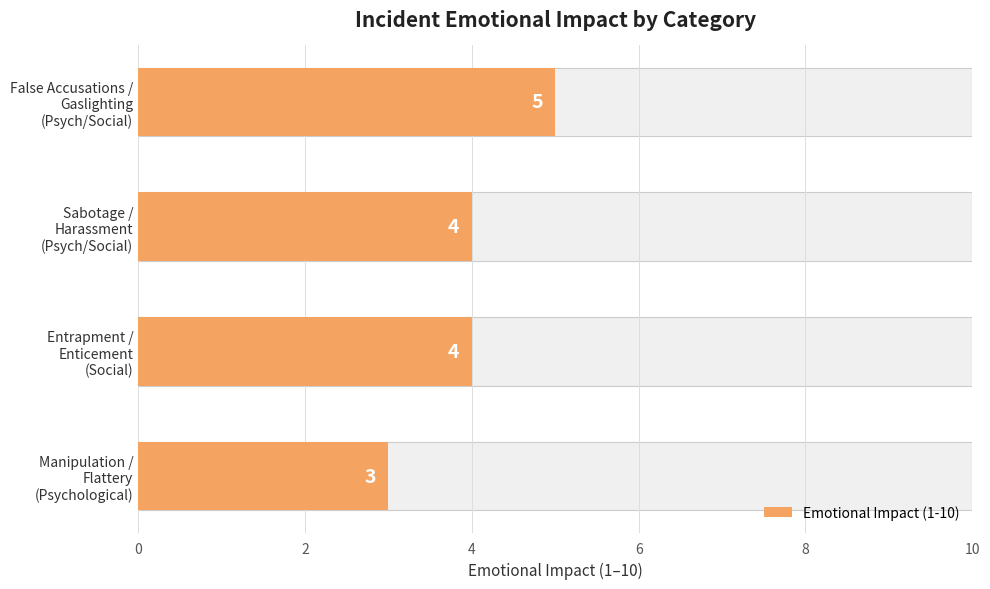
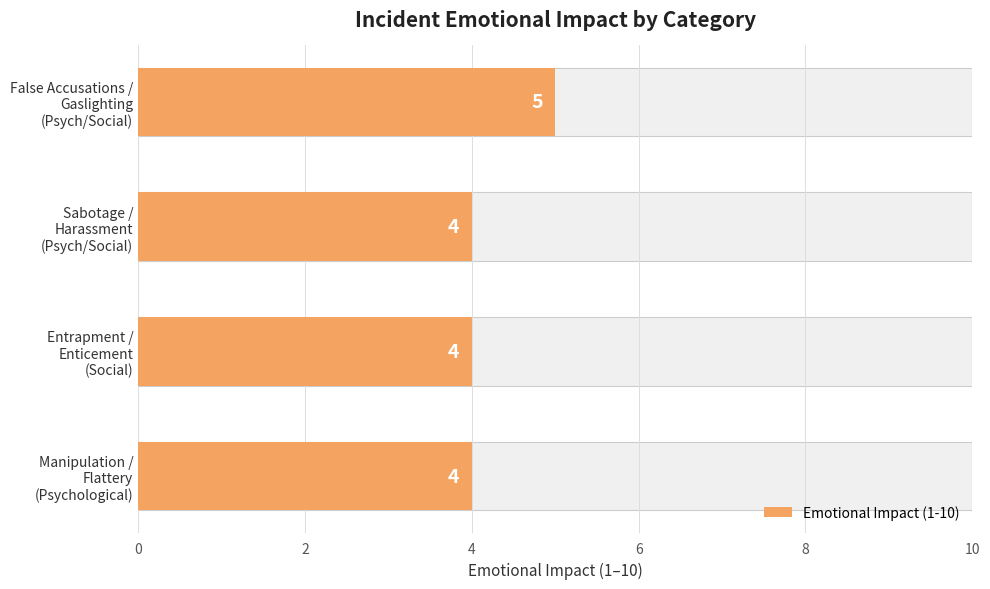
  {
    "Emotional Impact (1-10)": {
-     "Manipulation / Flattery (Psychological)": 3
+     "Manipulation / Flattery (Psychological)": 4
    }
  }
